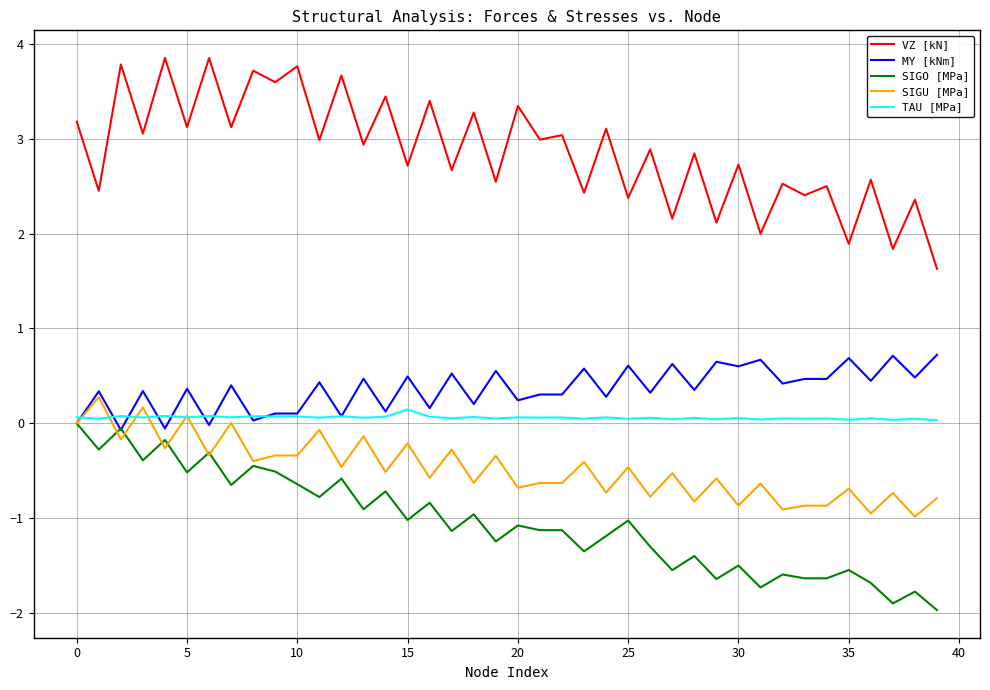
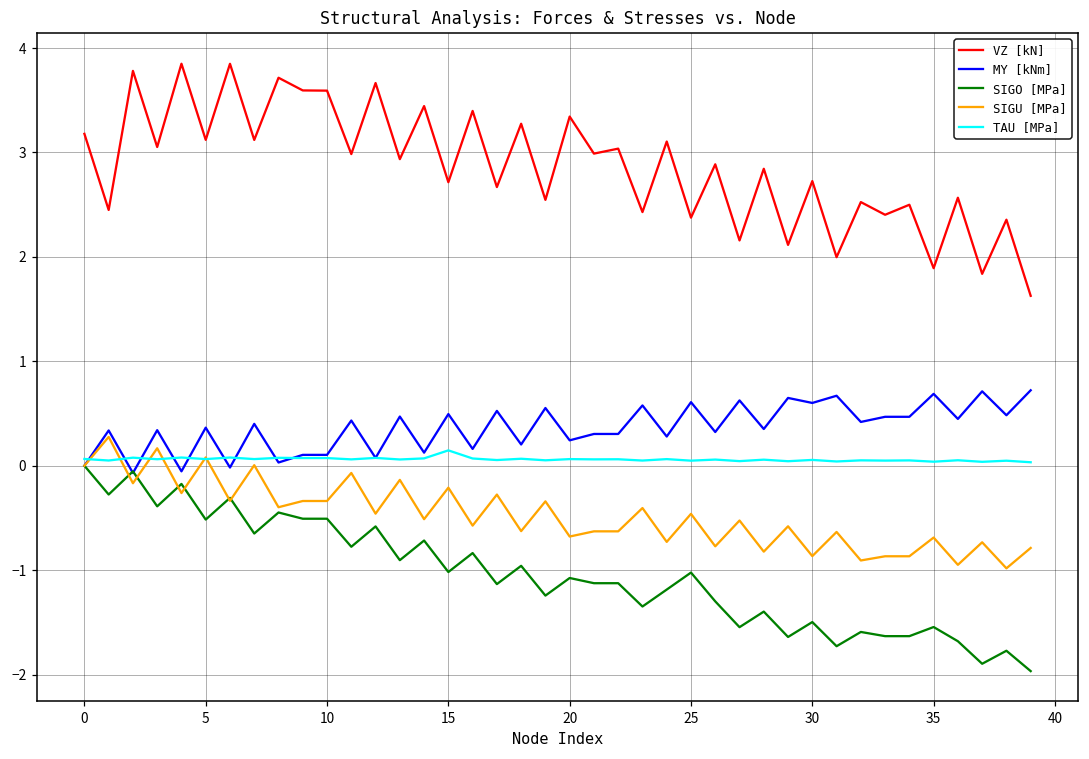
  {
    "VZ [kN]": {
      "0": 3.2,
      "5": 3.1,
-     "10": 3.8,
+     "10": 3.6,
      "15": 2.7,
      "20": 3.3,
      "25": 2.4,
      "30": 2.7,
      "35": 1.9
    },
    "MY [kNm]": {
      "5": 0.4,
      "10": 0.1,
      "15": 0.5,
      "20": 0.2,
      "25": 0.6,
      "30": 0.6,
      "35": 0.7
    },
    "SIGO [MPa]": {
      "5": -0.5,
-     "10": -0.6,
+     "10": -0.5,
      "15": -1.0,
      "20": -1.1,
      "25": -1.0,
      "30": -1.5,
      "35": -1.5
    },
    "SIGU [MPa]": {
      "10": -0.3,
      "15": -0.2,
      "20": -0.7,
      "25": -0.5,
      "30": -0.9,
      "35": -0.7
    },
    "TAU [MPa]": {
      "0": 0.1,
      "10": 0.1,
      "15": 0.1,
      "20": 0.1,
      "25": 0.0,
      "30": 0.1,
      "35": 0.0
    }
  }
